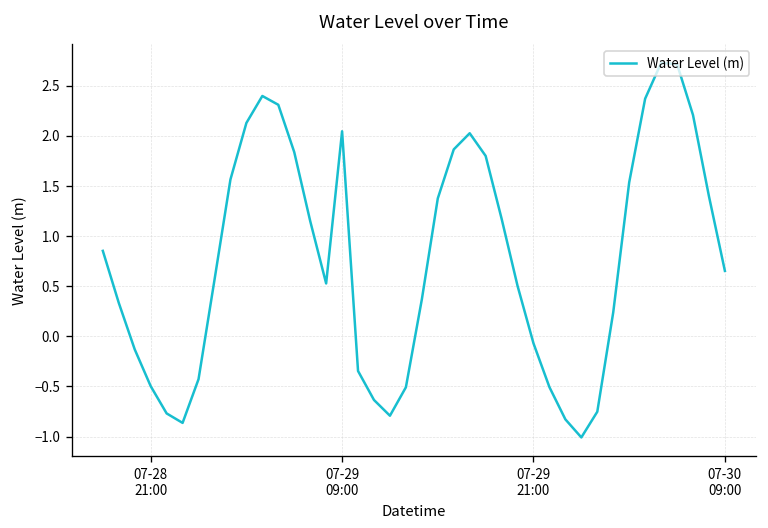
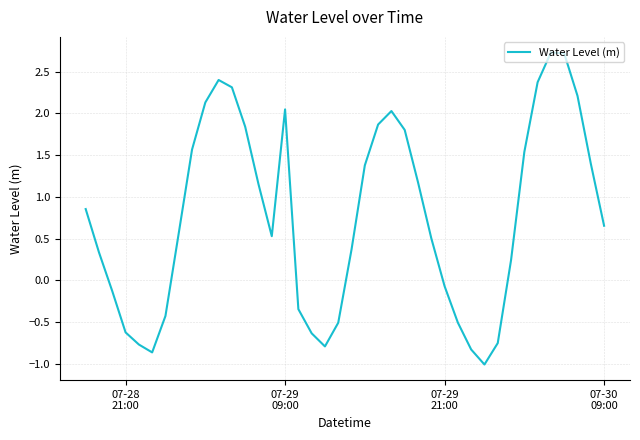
  {
-   "07-28 21:00": -0.5,
+   "07-28 21:00": -0.6,
    "07-29 09:00": 2.0,
    "07-29 21:00": -0.1,
    "07-30 09:00": 0.7
  }
